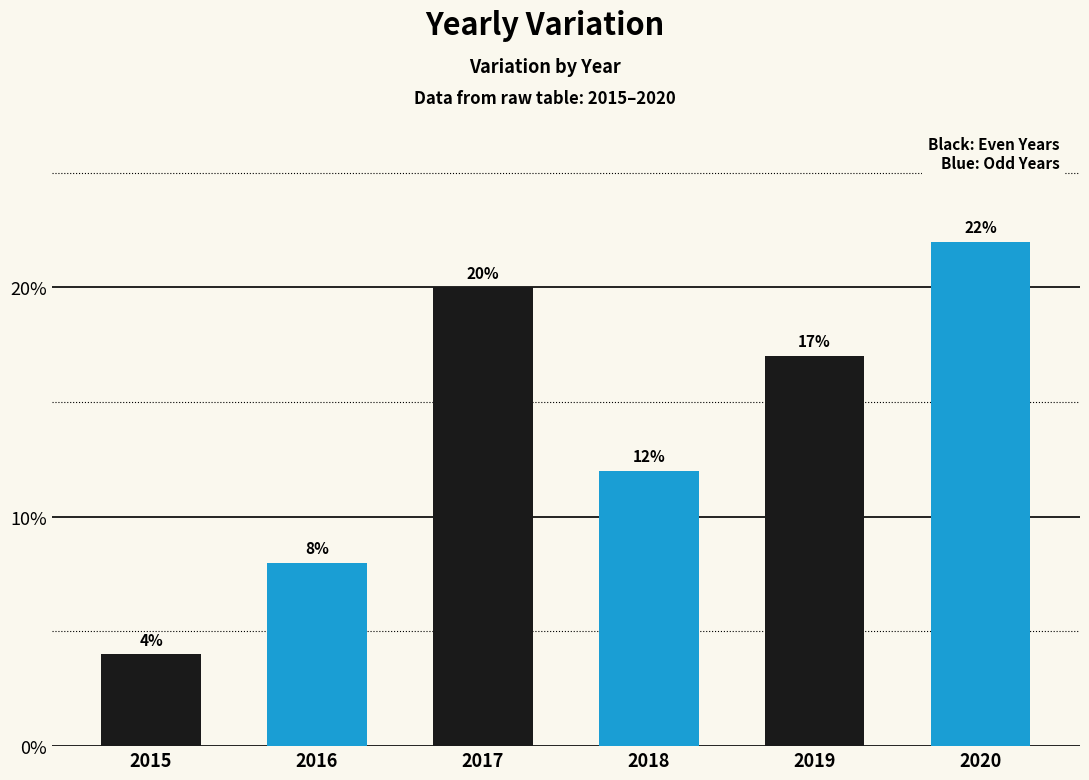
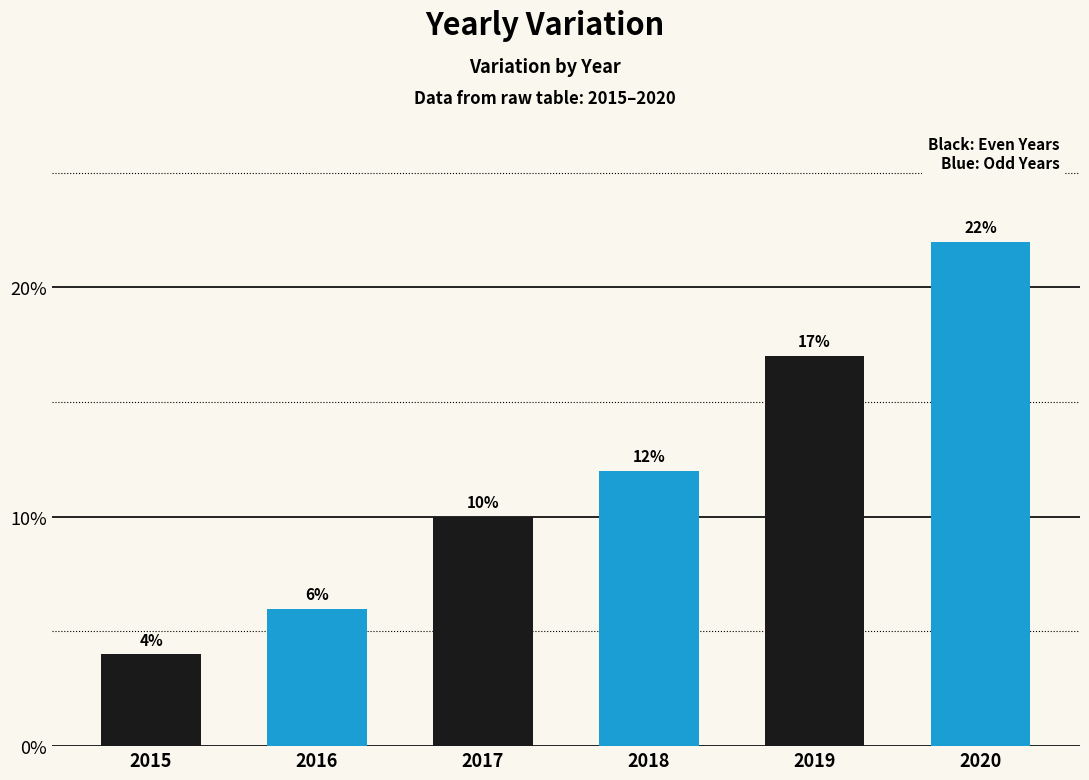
  {
    "2015": "4%",
-   "2016": "8%",
-   "2017": "20%",
+   "2016": "6%",
+   "2017": "10%",
    "2018": "12%",
    "2019": "17%",
    "2020": "22%"
  }
